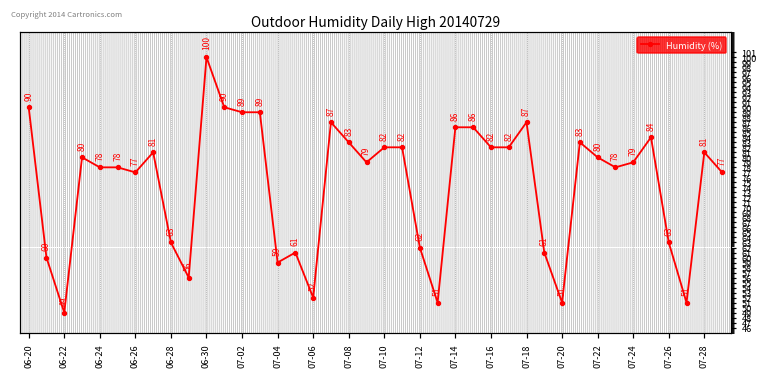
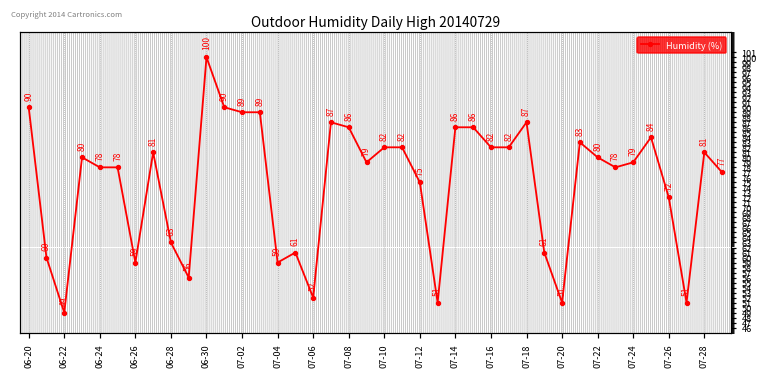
  {
    "06-20": 90,
    "06-22": 49,
    "06-24": 78,
-   "06-26": 77,
+   "06-26": 59,
    "06-28": 63,
    "06-30": 100,
    "07-02": 89,
    "07-04": 59,
    "07-06": 52,
-   "07-08": 83,
+   "07-08": 86,
    "07-10": 82,
-   "07-12": 62,
+   "07-12": 75,
    "07-14": 86,
    "07-16": 82,
    "07-18": 87,
    "07-20": 51,
    "07-22": 80,
    "07-24": 79,
-   "07-26": 63,
+   "07-26": 72,
    "07-28": 81
  }
